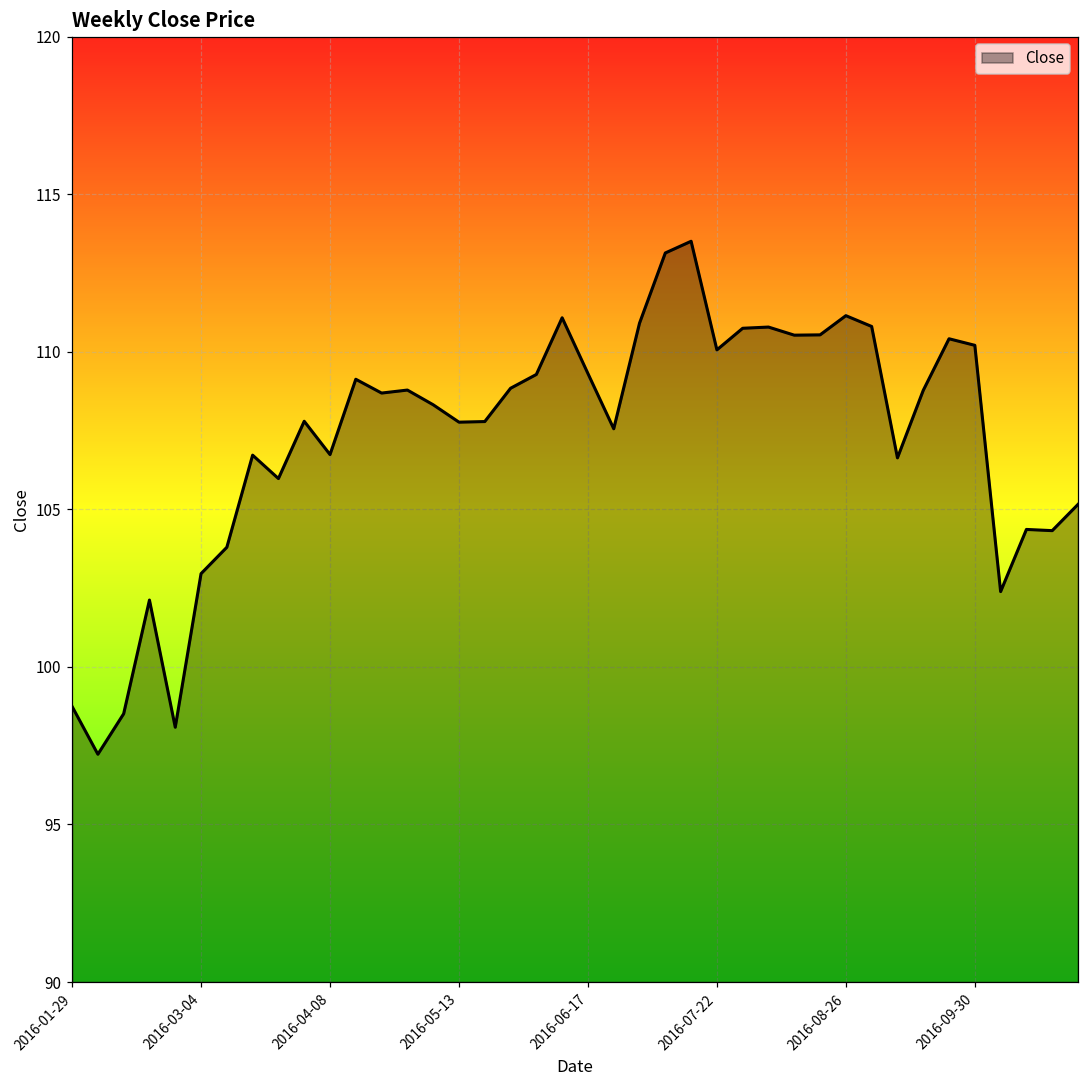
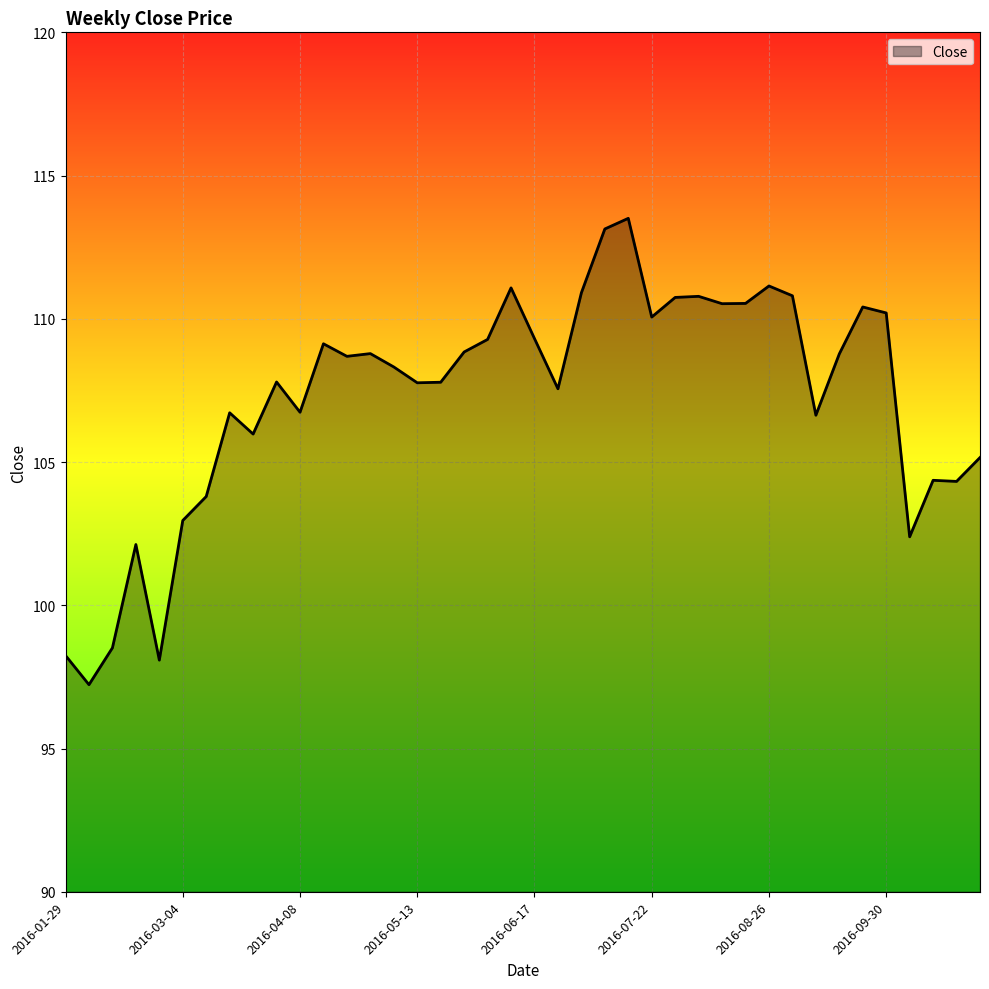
  {
-   "2016-01-29": 98.7,
+   "2016-01-29": 98.2,
    "2016-03-04": 103.0,
    "2016-04-08": 106.7,
    "2016-05-13": 107.8,
    "2016-06-17": 109.3,
    "2016-07-22": 110.1,
    "2016-08-26": 111.1,
    "2016-09-30": 110.2
  }
